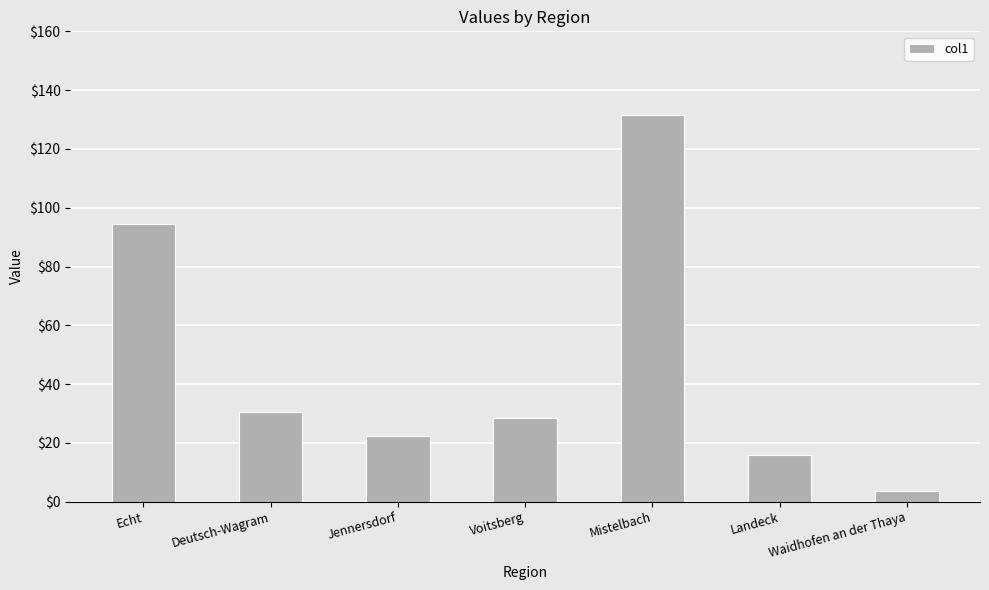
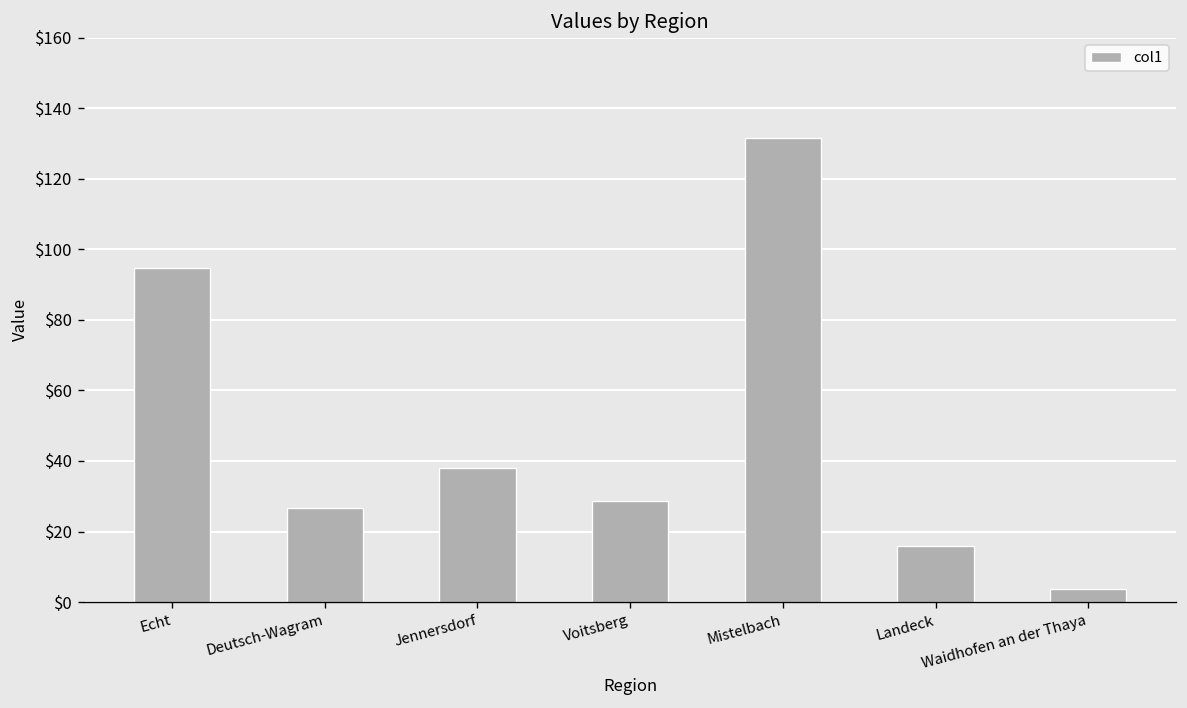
  {
    "Echt": "$95",
-   "Deutsch-Wagram": "$31",
-   "Jennersdorf": "$22",
+   "Deutsch-Wagram": "$27",
+   "Jennersdorf": "$38",
    "Voitsberg": "$29",
    "Mistelbach": "$131",
    "Landeck": "$16",
    "Waidhofen an der Thaya": "$4"
  }
